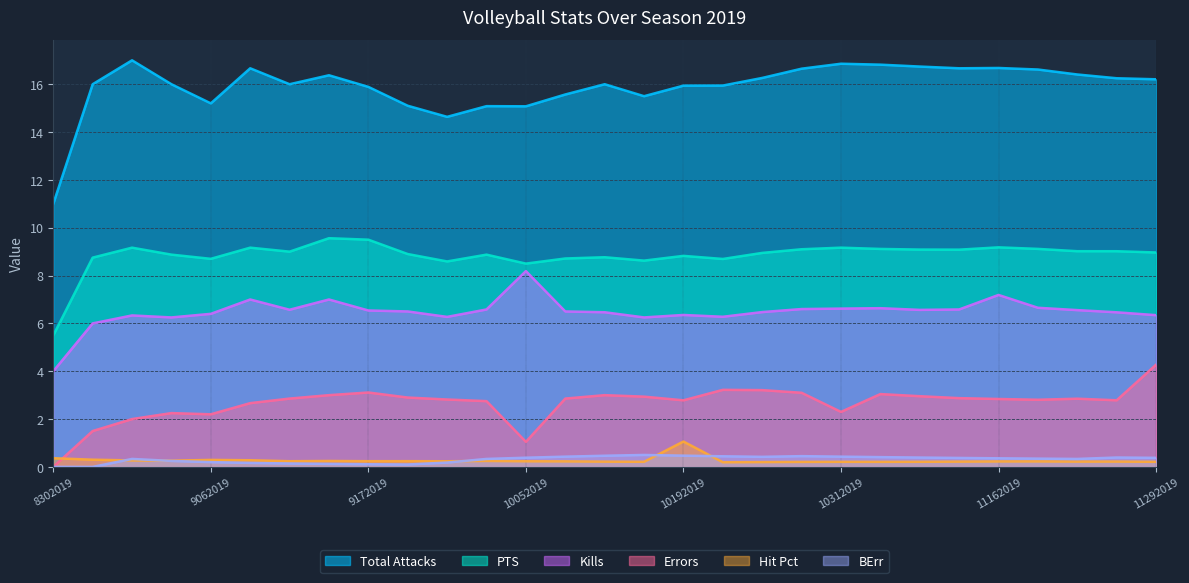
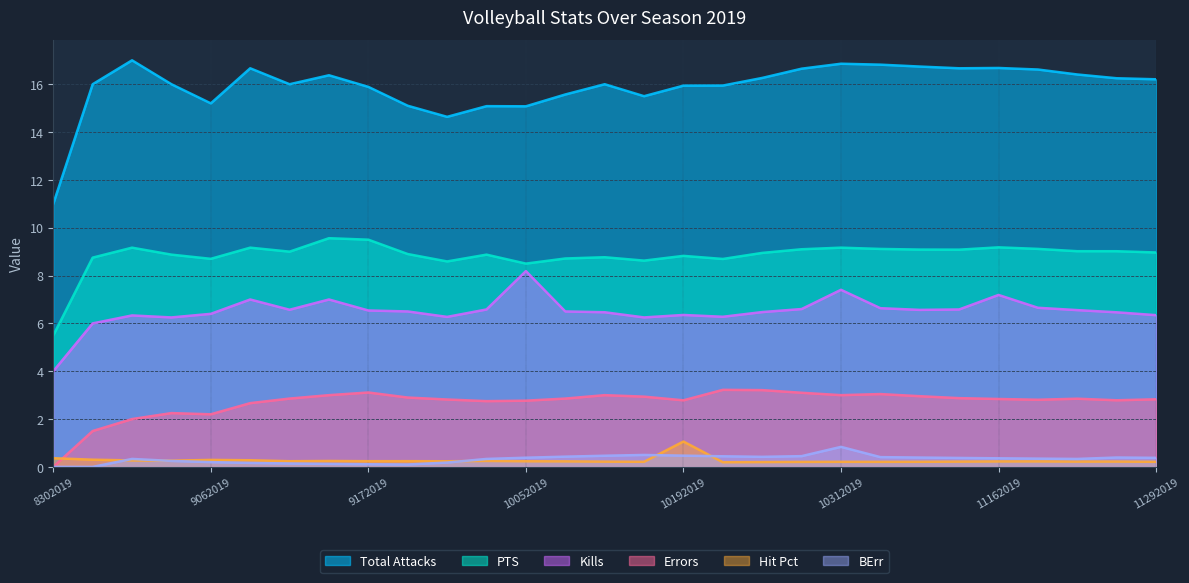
  {
    "Kills": {
      "9172019": 6.5,
      "10052019": 8.2,
      "10192019": 6.4,
-     "10312019": 6.6,
+     "10312019": 7.4,
      "11162019": 7.2,
      "11292019": 6.3
    },
    "Errors": {
      "9172019": 3.1,
-     "10052019": 1.0,
+     "10052019": 2.8,
      "10192019": 2.8,
-     "10312019": 2.3,
+     "10312019": 3.0,
      "11162019": 2.8,
-     "11292019": 4.3
+     "11292019": 2.8
    },
    "Hit Pct": {
      "9172019": 0.2,
      "10052019": 0.2,
      "10192019": 1.1,
      "10312019": 0.2,
      "11162019": 0.2,
      "11292019": 0.2
    },
    "BErr": {
      "9172019": 0.1,
      "10052019": 0.4,
      "10192019": 0.5,
-     "10312019": 0.4,
+     "10312019": 0.8,
      "11162019": 0.4,
      "11292019": 0.4
    }
  }
